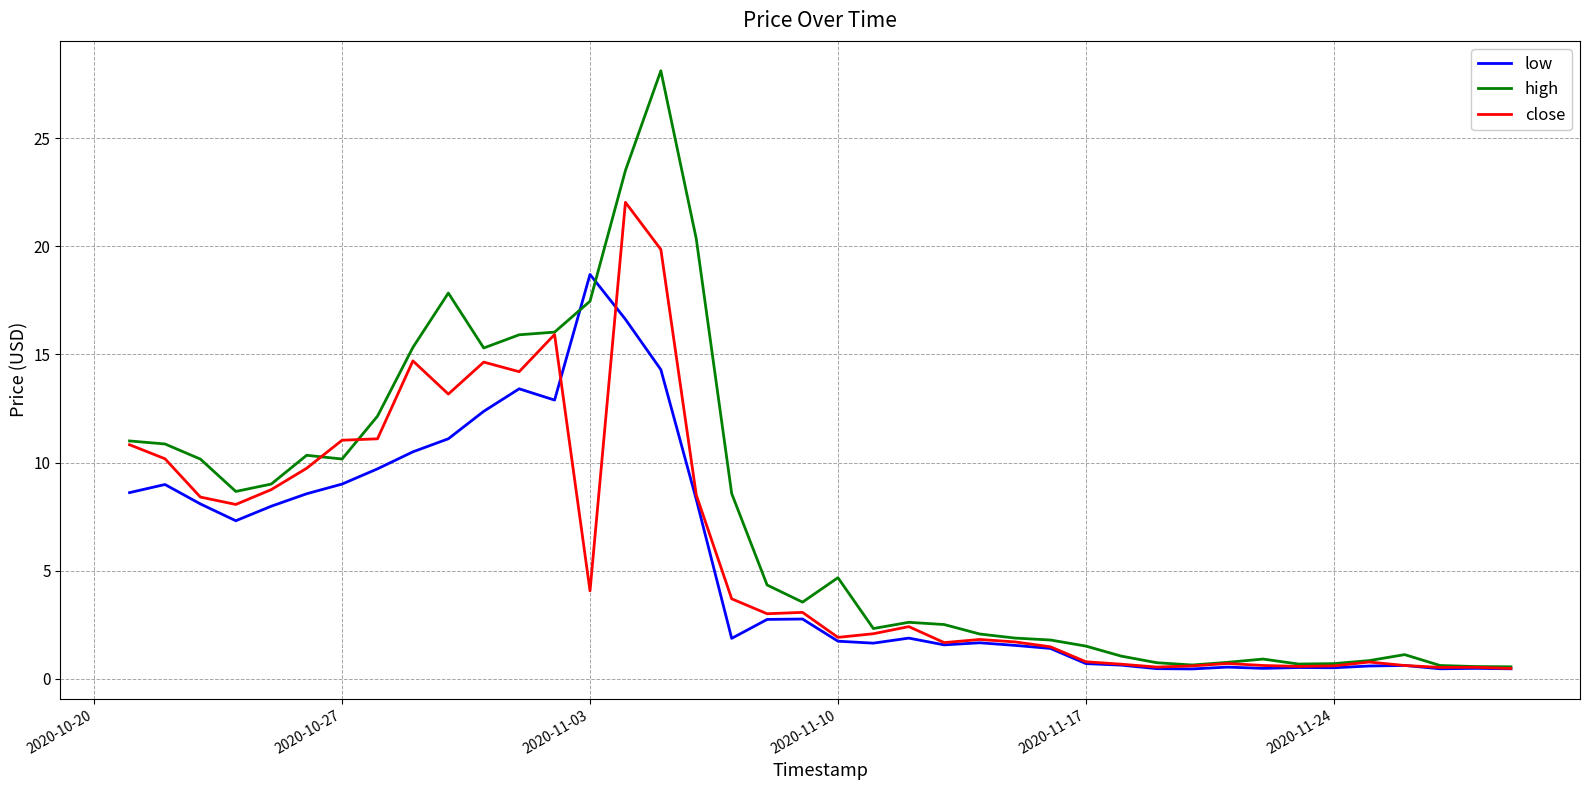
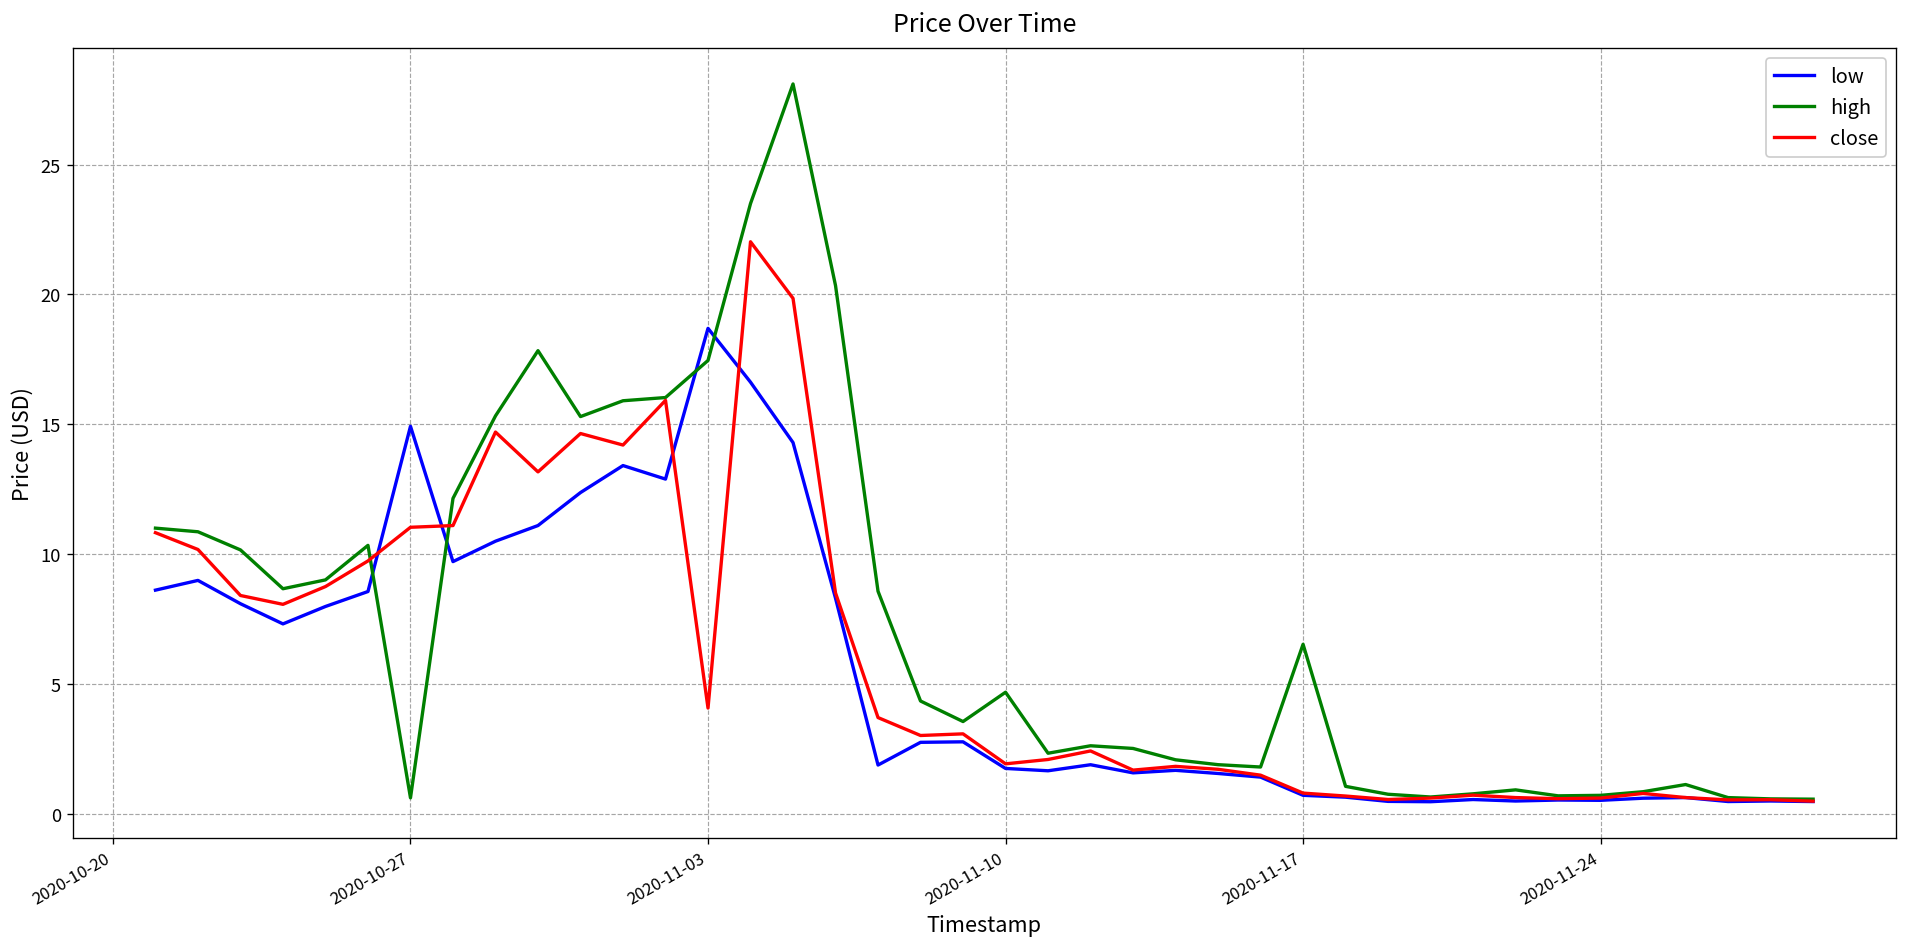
  {
    "low": {
-     "2020-10-27": 9.0,
+     "2020-10-27": 14.9,
      "2020-11-03": 18.7,
      "2020-11-10": 1.7
    },
    "high": {
-     "2020-10-27": 10.2,
+     "2020-10-27": 0.6,
      "2020-11-03": 17.5,
      "2020-11-10": 4.7,
-     "2020-11-17": 1.5
+     "2020-11-17": 6.5
    },
    "close": {
      "2020-10-27": 11.0,
      "2020-11-03": 4.1,
      "2020-11-10": 1.9
    }
  }
